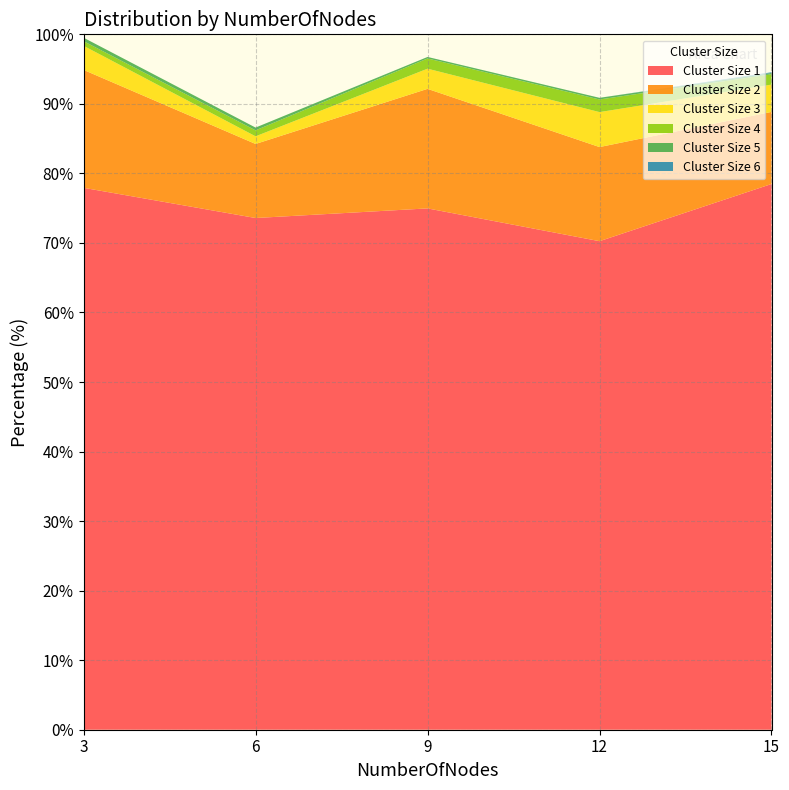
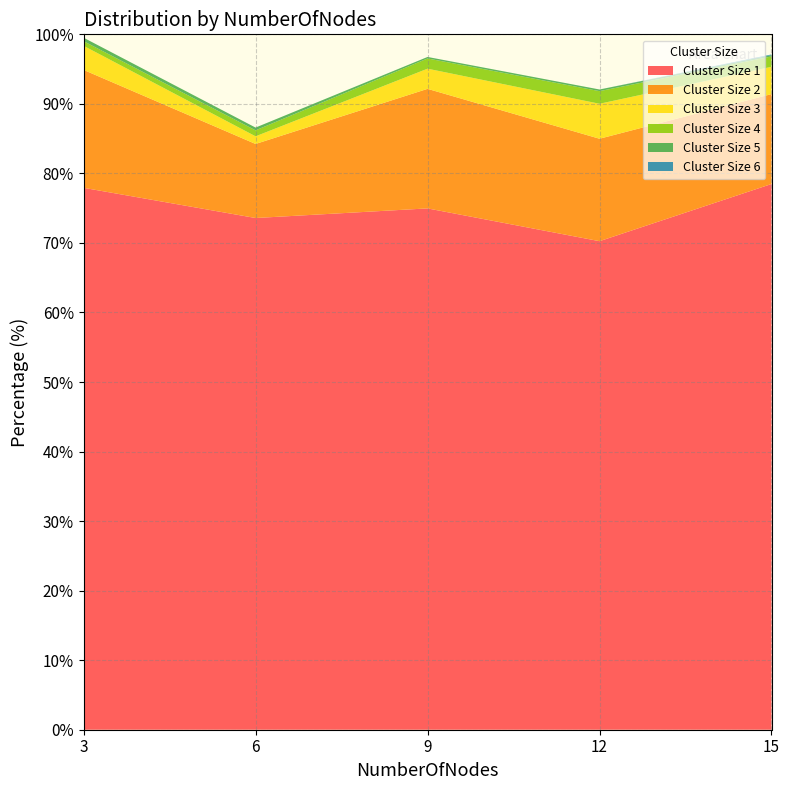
  {
    "Cluster Size 1": {
      "3": "78%",
      "6": "74%",
      "9": "75%",
      "12": "70%",
      "15": "78%"
    },
    "Cluster Size 2": {
      "3": "17%",
      "6": "11%",
      "9": "17%",
-     "12": "14%",
-     "15": "10%"
+     "12": "15%",
+     "15": "13%"
    },
    "Cluster Size 3": {
      "3": "3%",
      "6": "1%",
      "9": "3%",
      "12": "5%",
      "15": "4%"
    },
    "Cluster Size 4": {
      "3": "1%",
      "6": "1%"
    }
  }
